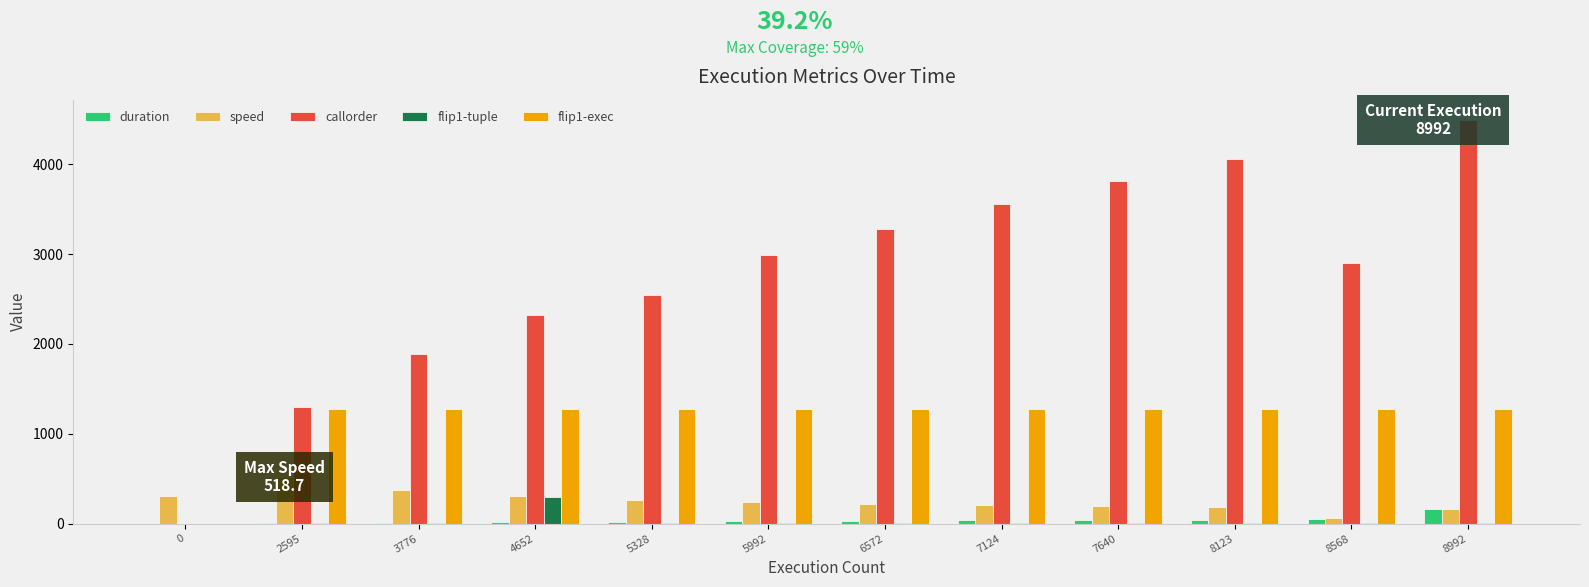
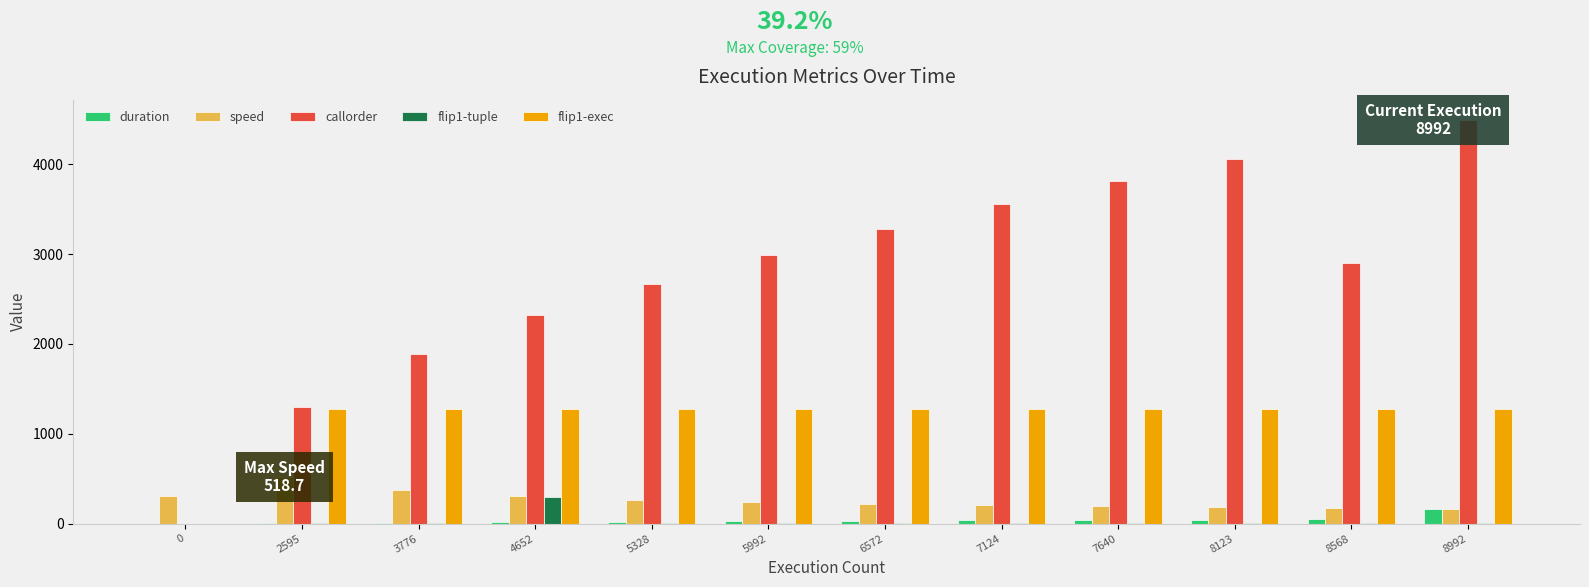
  {
    "duration": {
      "6572": 0,
      "7124": 0,
      "7640": 0,
      "8123": 0,
      "8568": 100,
      "8992": 200
    },
    "speed": {
      "0": 300,
      "3776": 400,
      "4652": 300,
      "5328": 300,
      "5992": 200,
      "6572": 200,
      "7124": 200,
      "7640": 200,
      "8123": 200,
-     "8568": 100,
+     "8568": 200,
      "8992": 200
    },
    "callorder": {
      "0": 0,
      "2595": 1300,
      "3776": 1900,
      "4652": 2300,
-     "5328": 2500,
+     "5328": 2700,
      "5992": 3000,
      "6572": 3300,
      "7124": 3600,
      "7640": 3800,
      "8123": 4100,
      "8568": 2900
    },
    "flip1-tuple": {
      "0": 0,
      "4652": 300
    },
    "flip1-exec": {
      "0": 0,
      "2595": 1300,
      "3776": 1300,
      "4652": 1300,
      "5328": 1300,
      "5992": 1300,
      "6572": 1300,
      "7124": 1300,
      "7640": 1300,
      "8123": 1300,
      "8568": 1300,
      "8992": 1300
    }
  }
